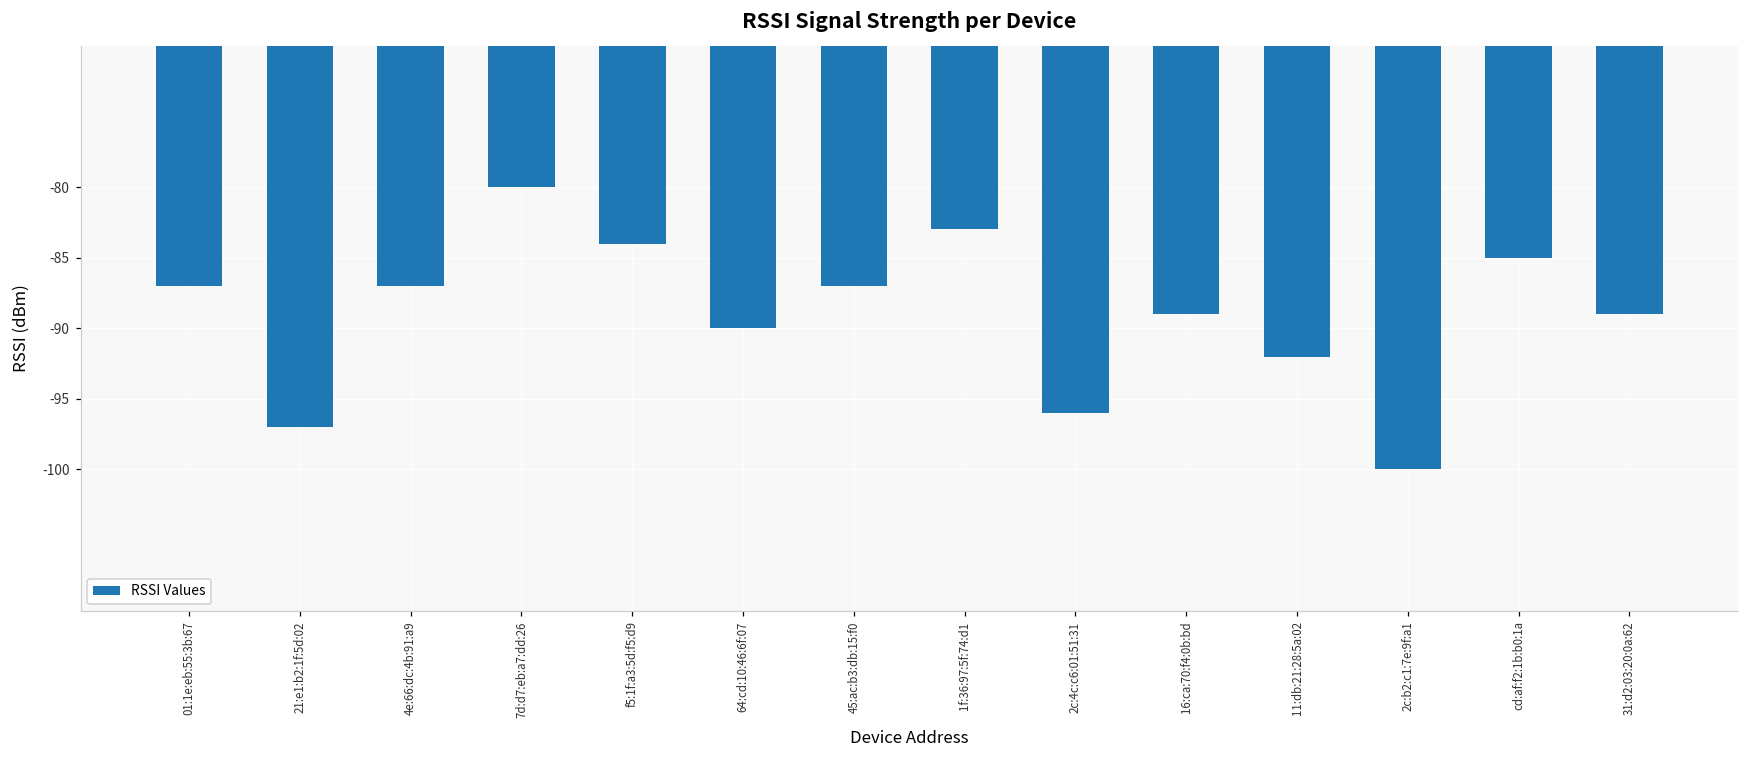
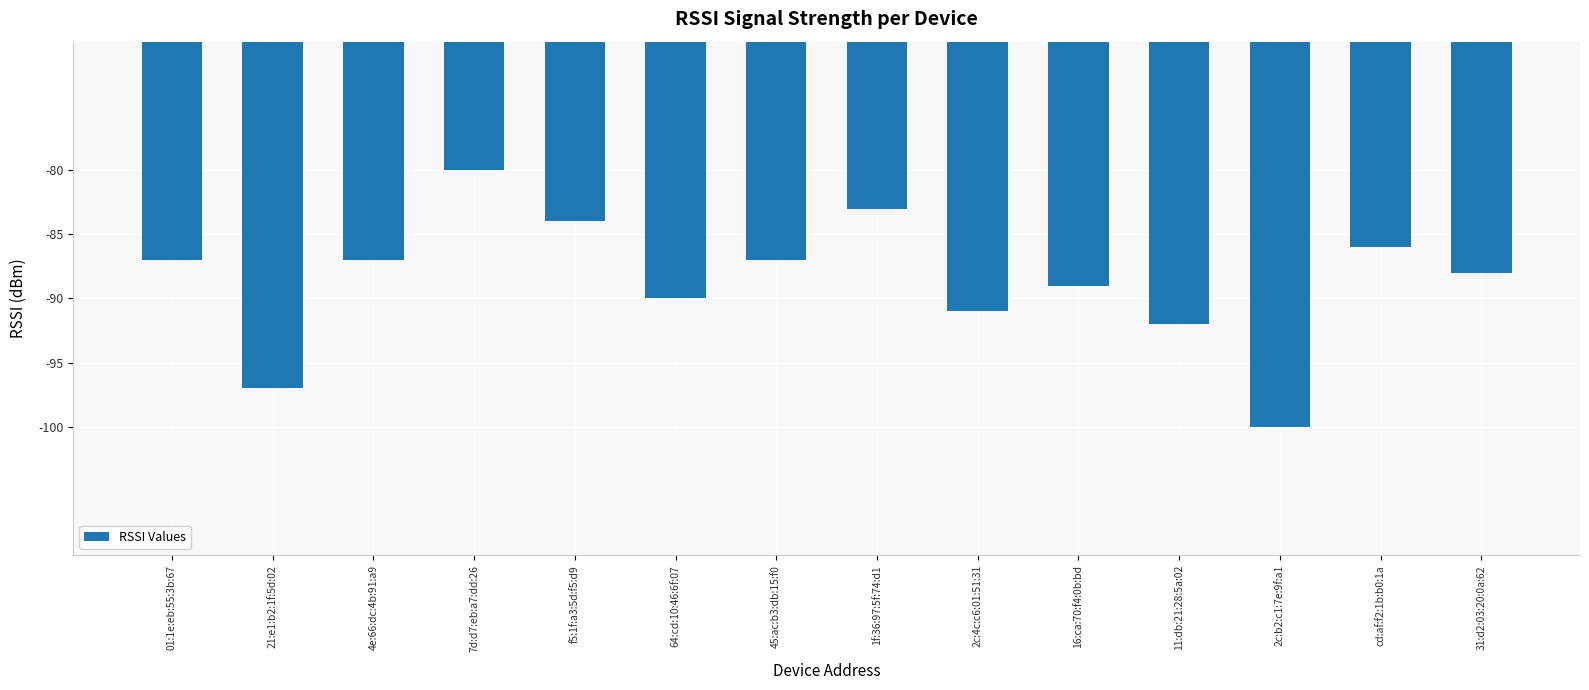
  {
    "01:1e:eb:55:3b:67": -87,
    "21:e1:b2:1f:5d:02": -97,
    "4e:66:dc:4b:91:a9": -87,
    "7d:d7:eb:a7:dd:26": -80,
    "f5:1f:a3:5d:f5:d9": -84,
    "64:cd:10:46:6f:07": -90,
    "45:ac:b3:db:15:f0": -87,
    "1f:36:97:5f:74:d1": -83,
-   "2c:4c:c6:01:51:31": -96,
+   "2c:4c:c6:01:51:31": -91,
    "16:ca:70:f4:0b:bd": -89,
    "11:db:21:28:5a:02": -92,
    "2c:b2:c1:7e:9f:a1": -100,
-   "cd:af:f2:1b:b0:1a": -85,
-   "31:d2:03:20:0a:62": -89
+   "cd:af:f2:1b:b0:1a": -86,
+   "31:d2:03:20:0a:62": -88
  }
